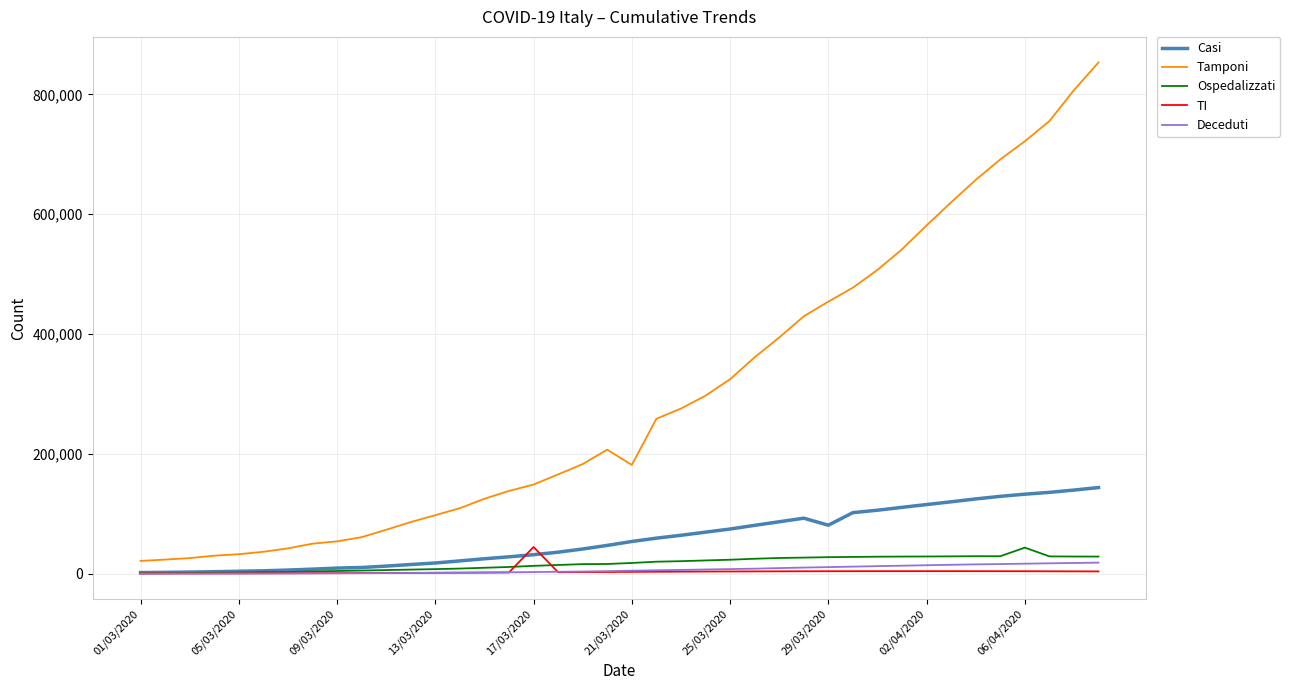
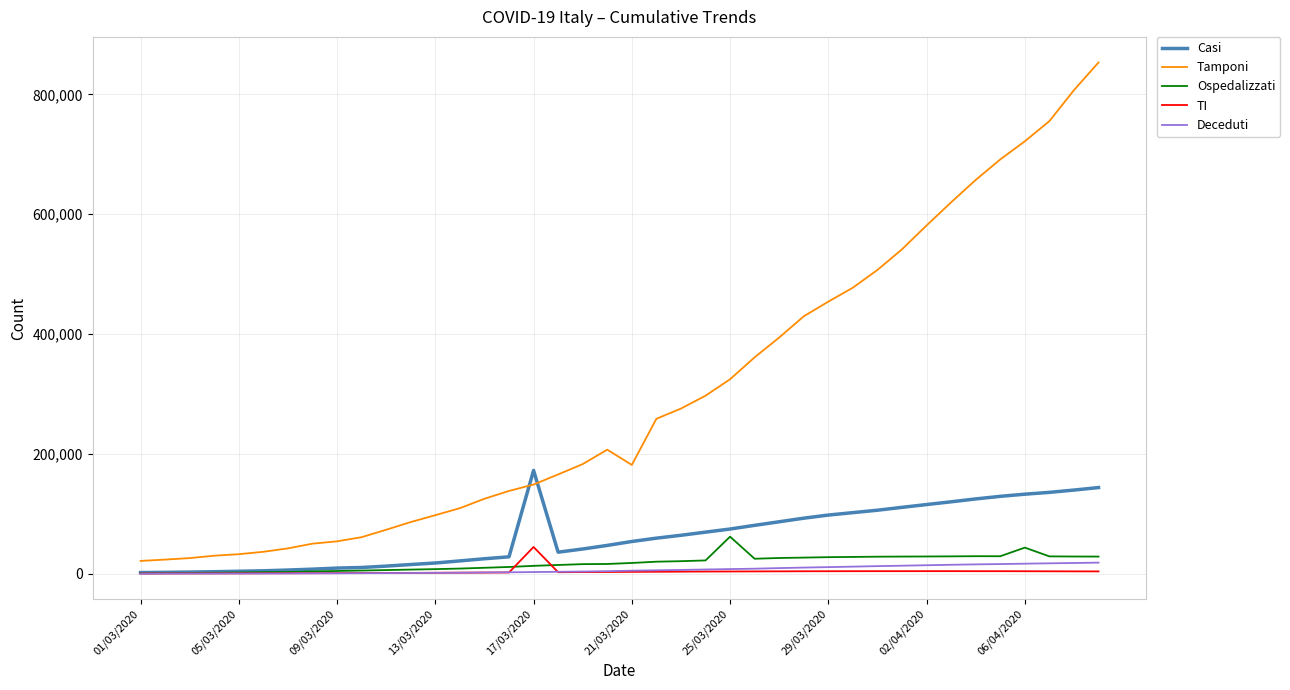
  {
    "Casi": {
      "09/03/2020": "10,000",
      "13/03/2020": "20,000",
-     "17/03/2020": "30,000",
+     "17/03/2020": "170,000",
      "21/03/2020": "50,000",
      "25/03/2020": "70,000",
-     "29/03/2020": "80,000",
+     "29/03/2020": "100,000",
      "02/04/2020": "120,000",
      "06/04/2020": "130,000"
    },
    "Tamponi": {
      "01/03/2020": "20,000",
      "05/03/2020": "30,000",
      "09/03/2020": "50,000",
      "13/03/2020": "100,000",
      "17/03/2020": "150,000",
      "21/03/2020": "180,000",
      "25/03/2020": "320,000",
      "29/03/2020": "450,000",
      "02/04/2020": "580,000",
      "06/04/2020": "720,000"
    },
    "Ospedalizzati": {
      "13/03/2020": "10,000",
      "17/03/2020": "10,000",
      "21/03/2020": "20,000",
-     "25/03/2020": "20,000",
+     "25/03/2020": "60,000",
      "29/03/2020": "30,000",
      "02/04/2020": "30,000",
      "06/04/2020": "40,000"
    },
    "TI": {
      "17/03/2020": "40,000",
      "29/03/2020": "0",
      "02/04/2020": "0",
      "06/04/2020": "0"
    },
    "Deceduti": {
      "17/03/2020": "0",
      "29/03/2020": "10,000",
      "02/04/2020": "10,000",
      "06/04/2020": "20,000"
    }
  }
